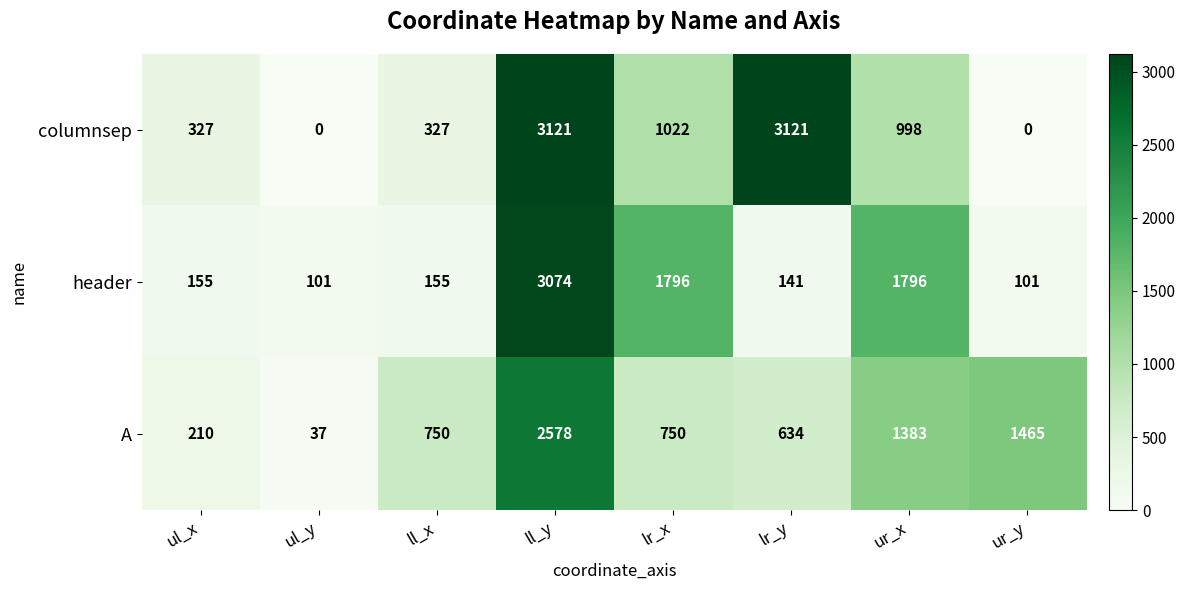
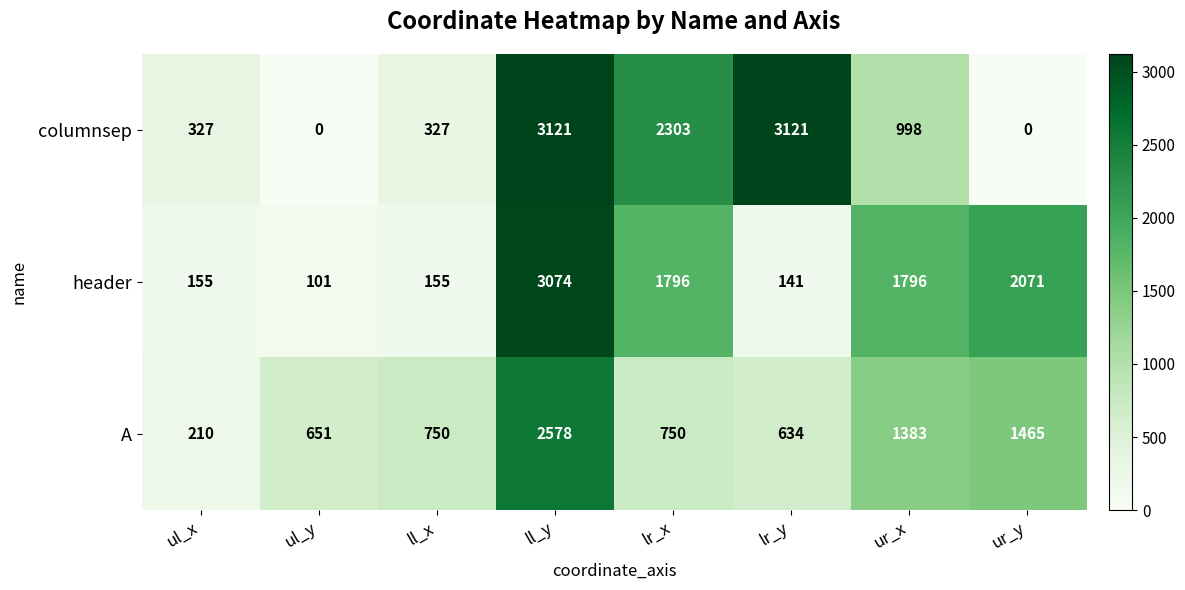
  {
    "columnsep": {
      "ul_x": 327,
      "ul_y": 0,
      "ll_x": 327,
      "ll_y": 3121,
-     "lr_x": 1022,
+     "lr_x": 2303,
      "lr_y": 3121,
      "ur_x": 998,
      "ur_y": 0
    },
    "header": {
      "ul_x": 155,
      "ul_y": 101,
      "ll_x": 155,
      "ll_y": 3074,
      "lr_x": 1796,
      "lr_y": 141,
      "ur_x": 1796,
-     "ur_y": 101
+     "ur_y": 2071
    },
    "A": {
      "ul_x": 210,
-     "ul_y": 37,
+     "ul_y": 651,
      "ll_x": 750,
      "ll_y": 2578,
      "lr_x": 750,
      "lr_y": 634,
      "ur_x": 1383,
      "ur_y": 1465
    }
  }
